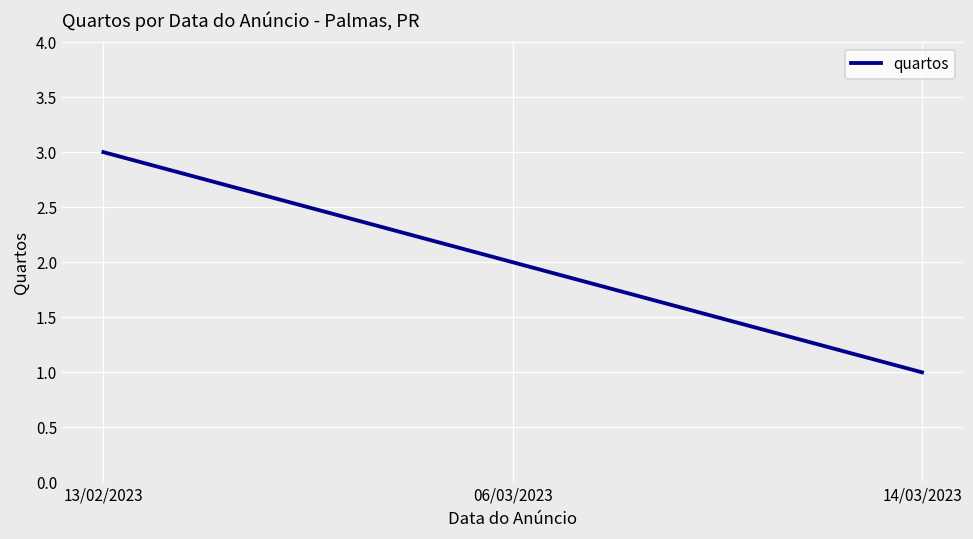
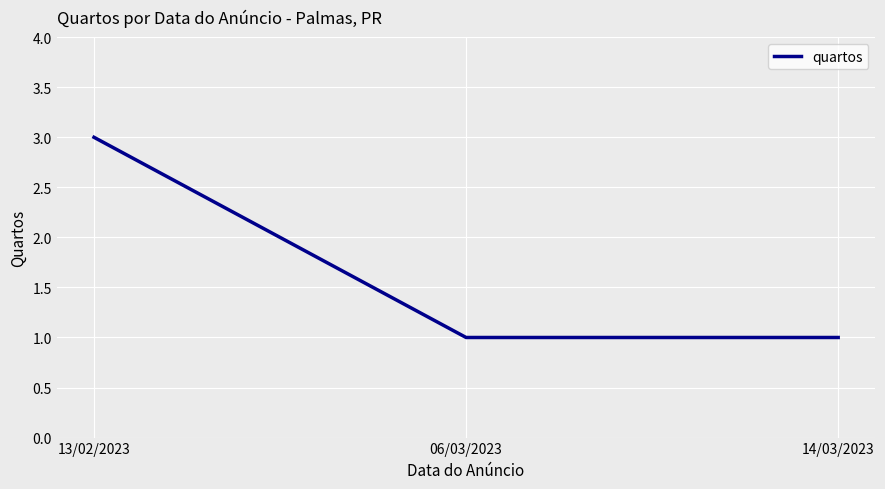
  {
    "13/02/2023": 3,
-   "06/03/2023": 2,
+   "06/03/2023": 1,
    "14/03/2023": 1
  }
